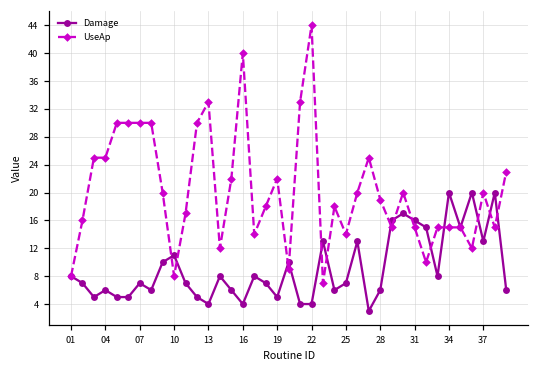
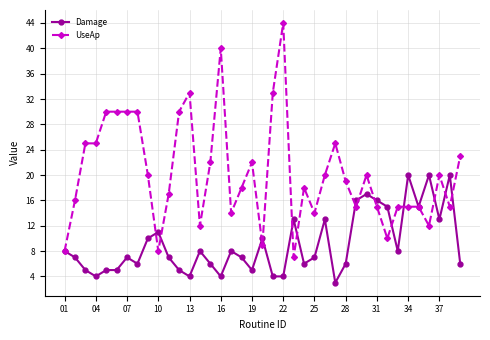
  {
    "Damage": {
-     "04": 6,
+     "04": 4,
      "07": 7
    },
    "UseAp": {
      "04": 25,
      "07": 30
    }
  }
